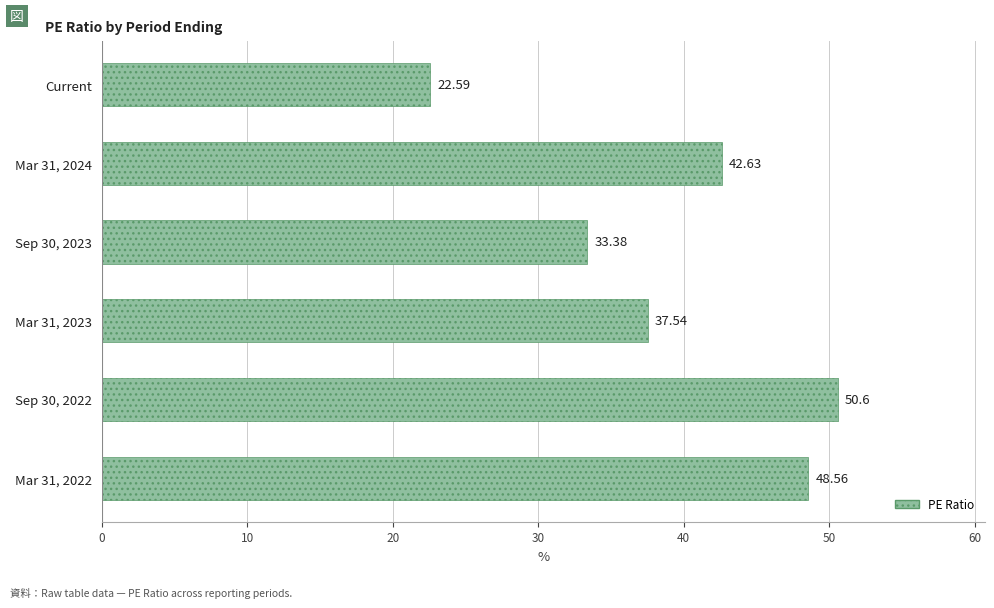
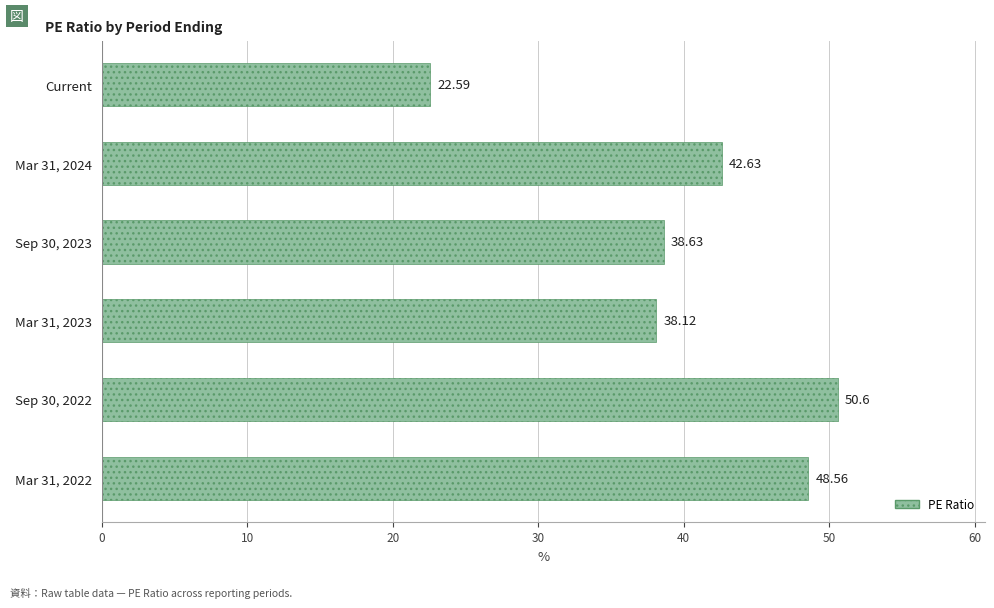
  {
    "Current": 22.59,
    "Mar 31, 2024": 42.63,
-   "Sep 30, 2023": 33.38,
-   "Mar 31, 2023": 37.54,
+   "Sep 30, 2023": 38.63,
+   "Mar 31, 2023": 38.12,
    "Sep 30, 2022": 50.6,
    "Mar 31, 2022": 48.56
  }
